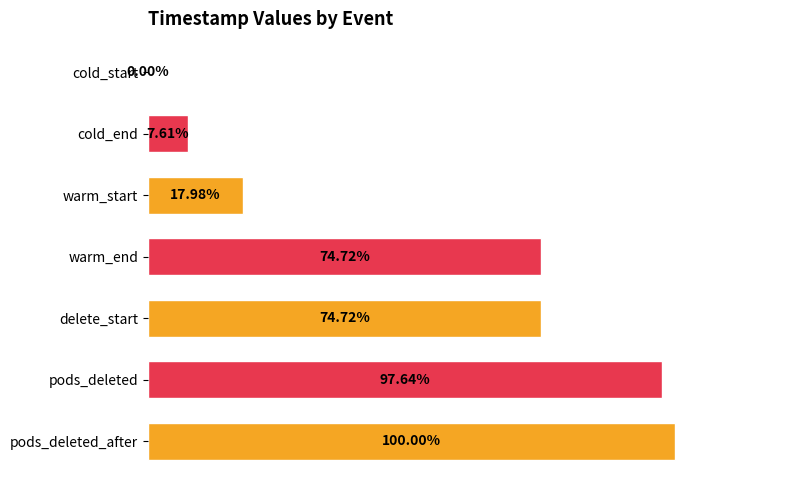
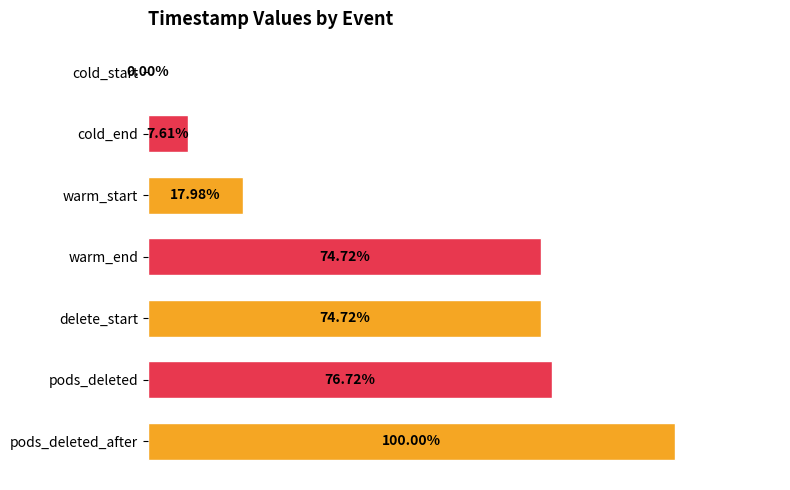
  {
    "cold_start": "0.00%",
    "cold_end": "7.61%",
    "warm_start": "17.98%",
    "warm_end": "74.72%",
    "delete_start": "74.72%",
-   "pods_deleted": "97.64%",
+   "pods_deleted": "76.72%",
    "pods_deleted_after": "100.00%"
  }
